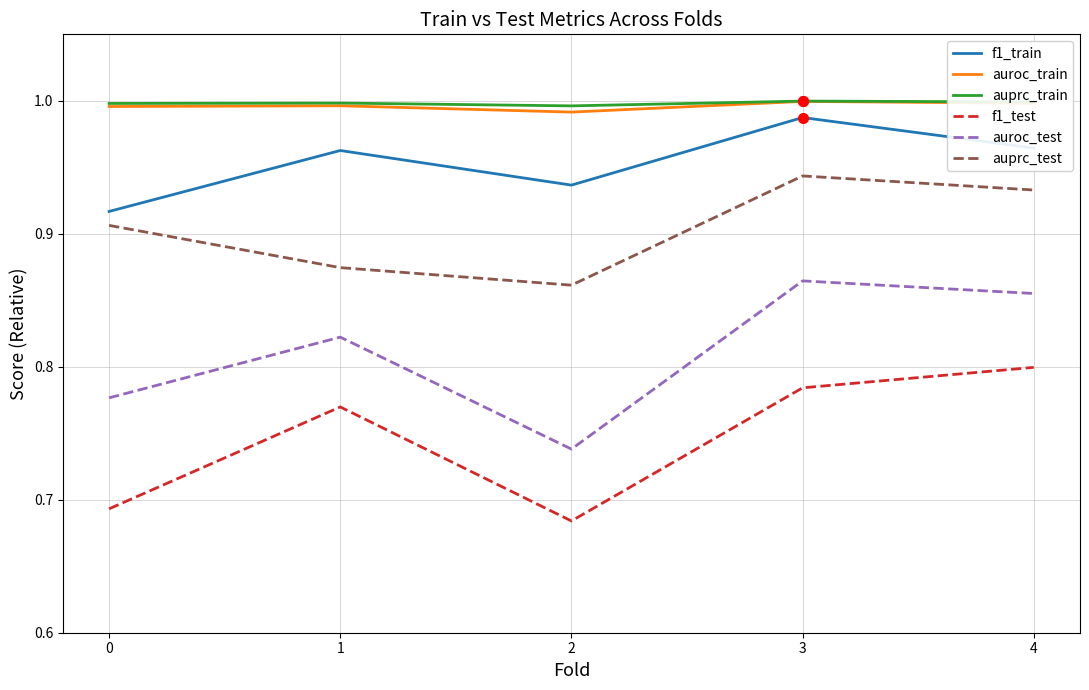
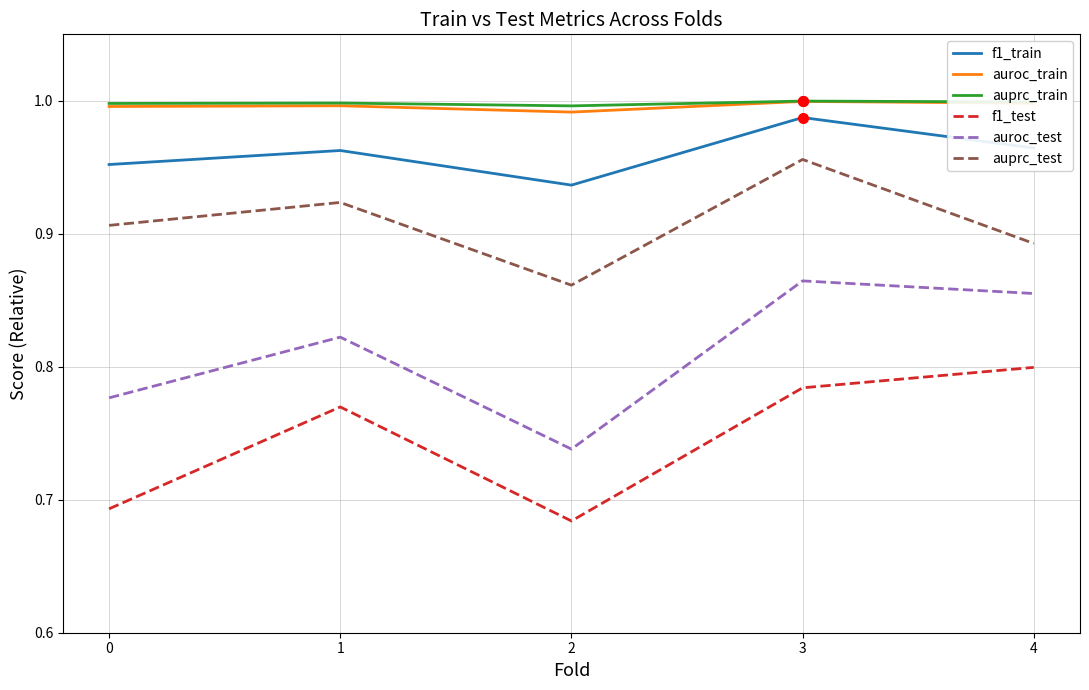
  {
    "f1_train": {
-     "0": 0.917,
+     "0": 0.952,
      "1": 0.963,
      "2": 0.937
    },
    "auroc_train": {
      "0": 0.996,
      "1": 0.996,
      "2": 0.992
    },
    "auprc_train": {
      "0": 0.998,
      "1": 0.998,
      "2": 0.996
    },
    "f1_test": {
      "0": 0.693,
      "1": 0.770,
      "2": 0.684,
      "3": 0.784,
      "4": 0.800
    },
    "auroc_test": {
      "0": 0.777,
      "1": 0.822,
      "2": 0.738,
      "3": 0.865,
      "4": 0.855
    },
    "auprc_test": {
      "0": 0.906,
-     "1": 0.875,
+     "1": 0.924,
      "2": 0.861,
-     "3": 0.944,
-     "4": 0.933
+     "3": 0.956,
+     "4": 0.893
    }
  }
